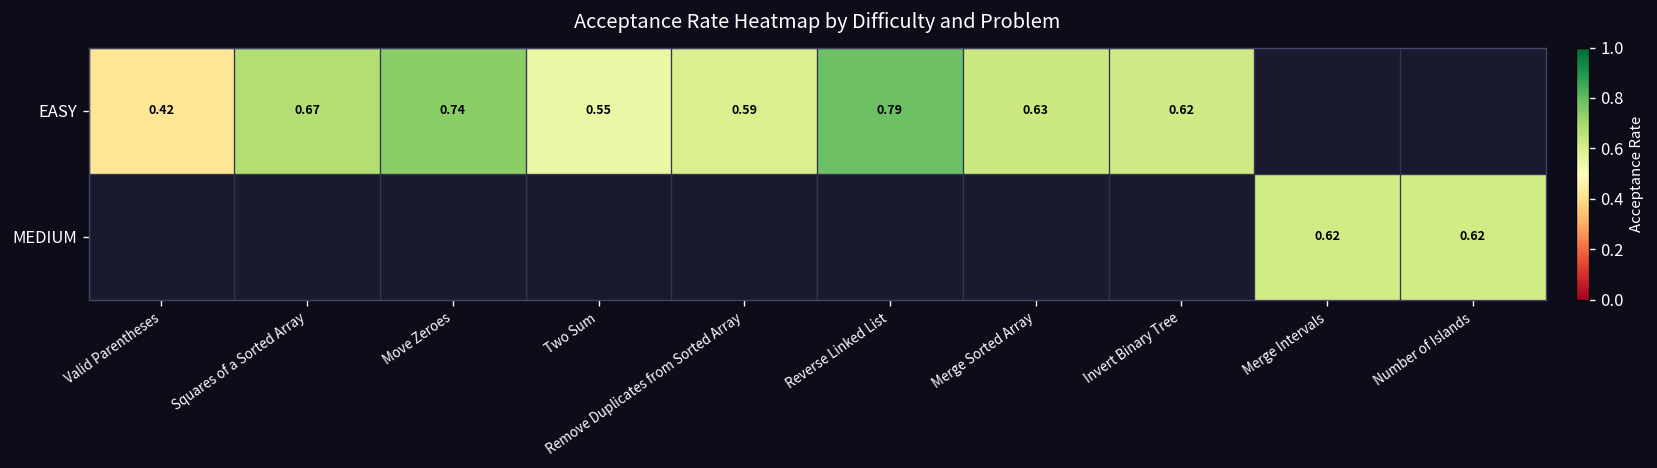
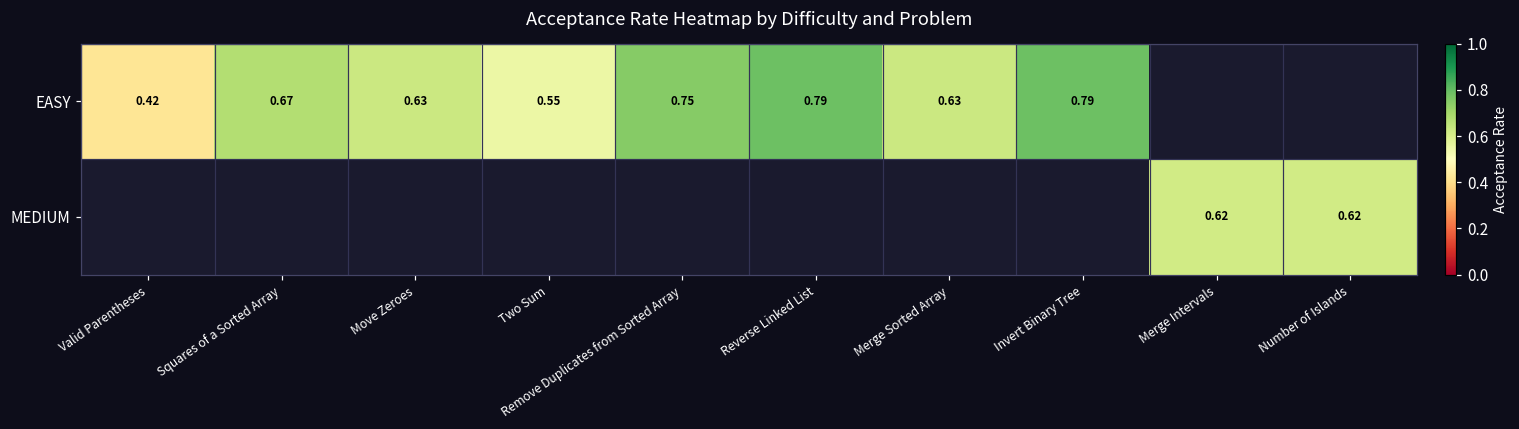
  {
    "EASY": {
      "Valid Parentheses": 0.42,
      "Squares of a Sorted Array": 0.67,
-     "Move Zeroes": 0.74,
+     "Move Zeroes": 0.63,
      "Two Sum": 0.55,
-     "Remove Duplicates from Sorted Array": 0.59,
+     "Remove Duplicates from Sorted Array": 0.75,
      "Reverse Linked List": 0.79,
      "Merge Sorted Array": 0.63,
-     "Invert Binary Tree": 0.62
+     "Invert Binary Tree": 0.79
    },
    "MEDIUM": {
      "Merge Intervals": 0.62,
      "Number of Islands": 0.62
    }
  }
